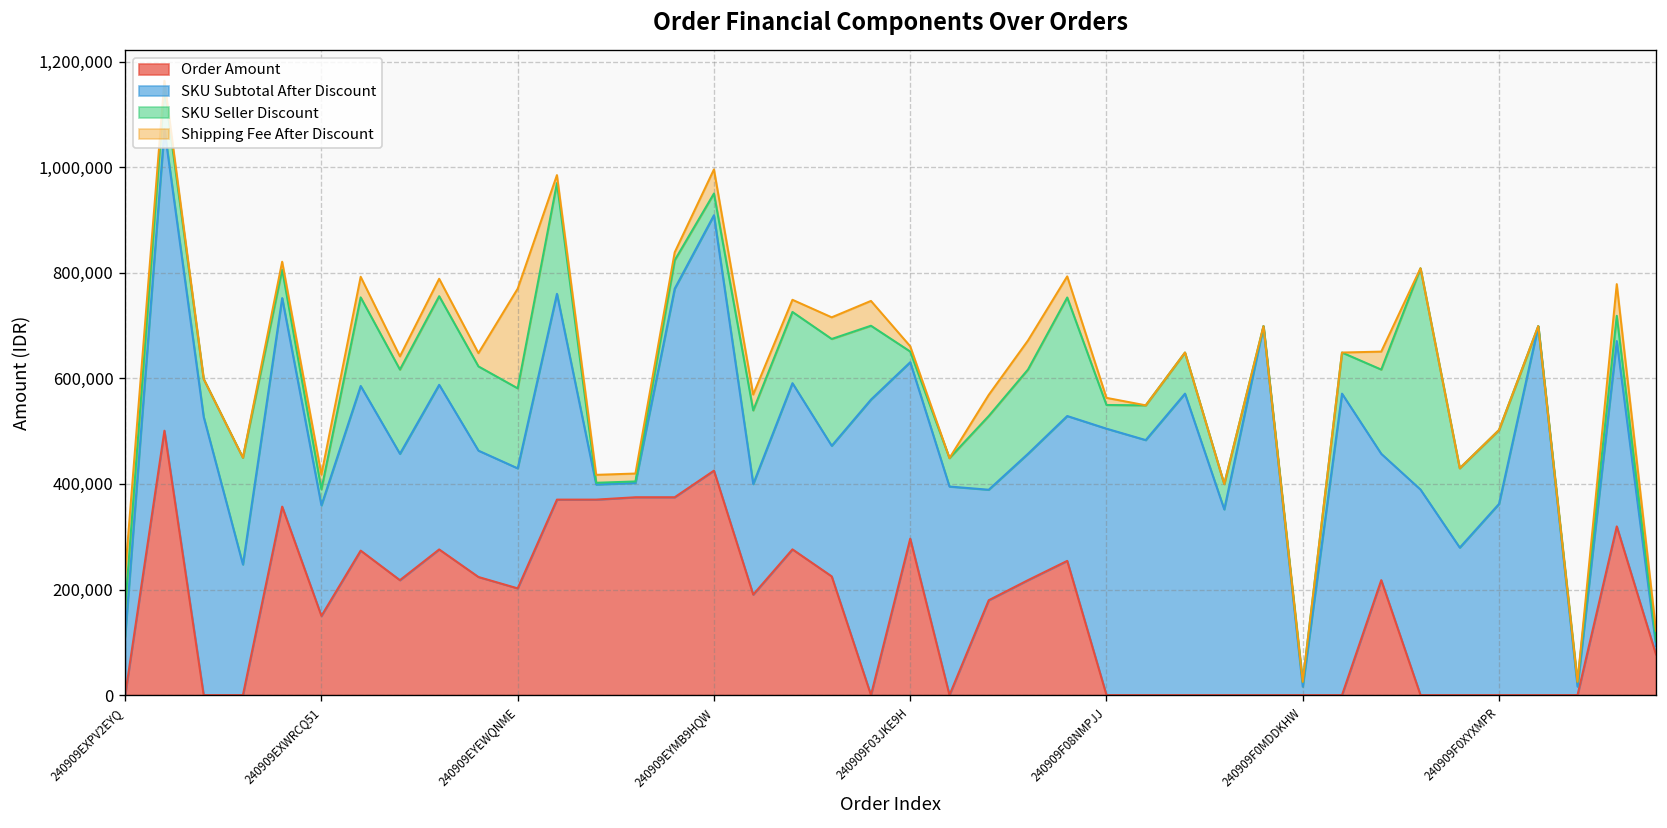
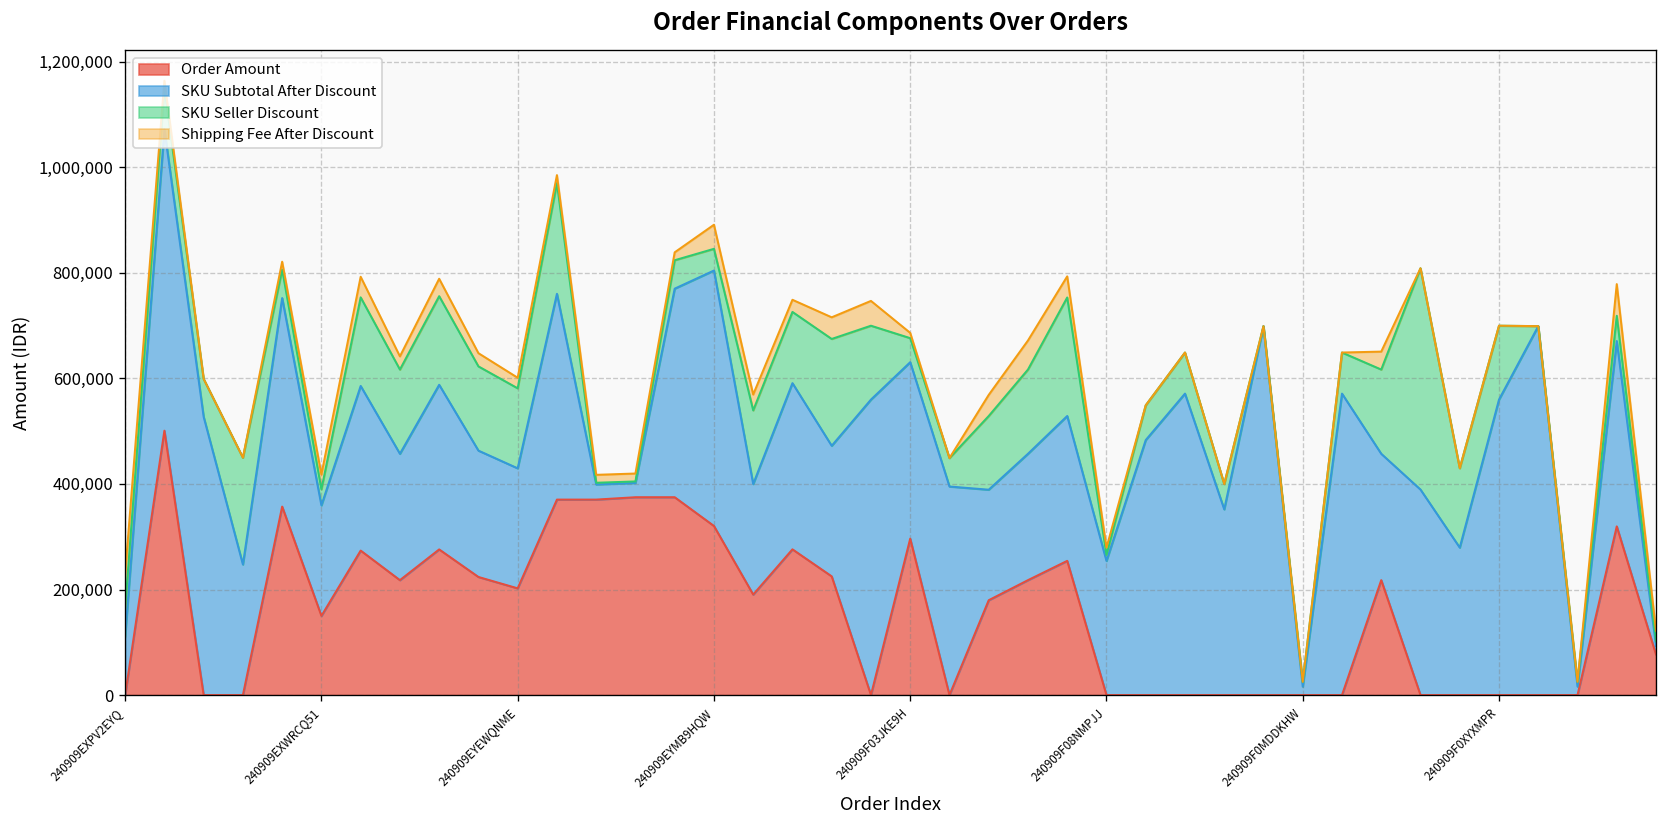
  {
    "Order Amount": {
      "240909EXPV2EYQ": "0",
      "240909EXWRCQ51": "150,000",
      "240909EYEWQNME": "200,000",
-     "240909EYMB9HQW": "430,000",
+     "240909EYMB9HQW": "320,000",
      "240909F03JKE9H": "300,000",
      "240909F08NMPJJ": "0",
      "240909F0MDDKHW": "0",
      "240909F0XYXMPR": "0"
    },
    "SKU Subtotal After Discount": {
      "240909EXPV2EYQ": "110,000",
      "240909EXWRCQ51": "210,000",
      "240909EYEWQNME": "230,000",
      "240909EYMB9HQW": "480,000",
      "240909F03JKE9H": "330,000",
-     "240909F08NMPJJ": "500,000",
+     "240909F08NMPJJ": "250,000",
      "240909F0MDDKHW": "20,000",
-     "240909F0XYXMPR": "360,000"
+     "240909F0XYXMPR": "560,000"
    },
    "SKU Seller Discount": {
      "240909EXPV2EYQ": "50,000",
      "240909EXWRCQ51": "30,000",
      "240909EYEWQNME": "150,000",
      "240909EYMB9HQW": "40,000",
-     "240909F03JKE9H": "20,000",
-     "240909F08NMPJJ": "40,000"
+     "240909F03JKE9H": "50,000",
+     "240909F08NMPJJ": "10,000"
    },
    "Shipping Fee After Discount": {
      "240909EXPV2EYQ": "70,000",
      "240909EXWRCQ51": "30,000",
-     "240909EYEWQNME": "190,000",
+     "240909EYEWQNME": "20,000",
      "240909EYMB9HQW": "50,000",
      "240909F03JKE9H": "10,000",
      "240909F08NMPJJ": "10,000"
    }
  }
